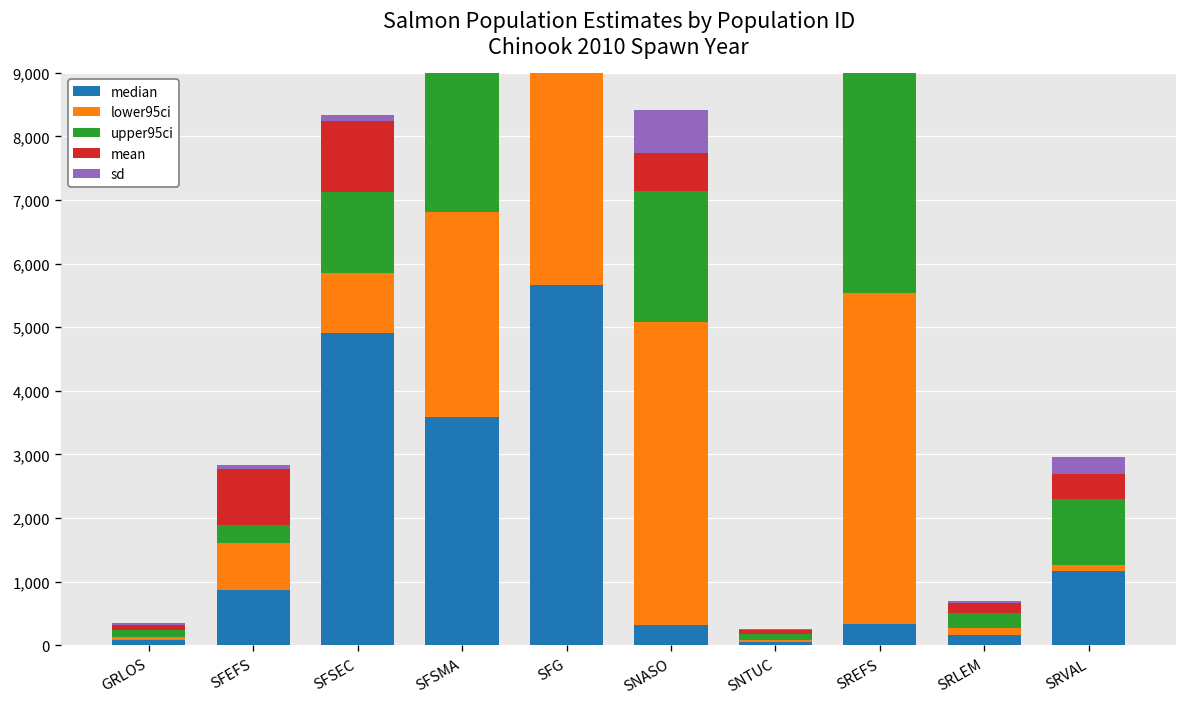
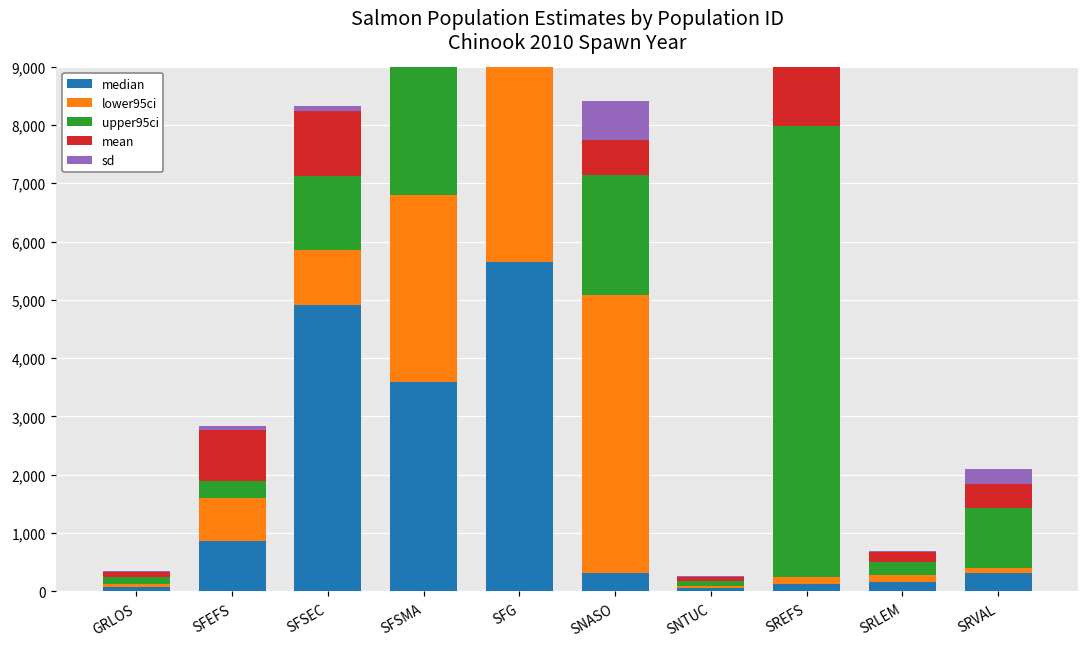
  {
    "median": {
      "GRLOS": "100",
      "SFEFS": "900",
      "SFSEC": "4,900",
      "SFSMA": "3,600",
      "SFG": "5,700",
      "SNASO": "300",
      "SNTUC": "100",
-     "SREFS": "300",
+     "SREFS": "100",
      "SRLEM": "200",
-     "SRVAL": "1,200"
+     "SRVAL": "300"
    },
    "lower95ci": {
      "SFEFS": "700",
      "SFSEC": "900",
      "SFSMA": "3,200",
      "SNASO": "4,800",
-     "SREFS": "5,200",
+     "SREFS": "100",
      "SRLEM": "100",
      "SRVAL": "100"
    },
    "upper95ci": {
      "GRLOS": "100",
      "SFEFS": "300",
      "SFSEC": "1,300",
      "SNASO": "2,100",
      "SNTUC": "100",
      "SRLEM": "200",
      "SRVAL": "1,000"
    },
    "mean": {
      "GRLOS": "100",
      "SFEFS": "900",
      "SFSEC": "1,100",
      "SNASO": "600",
      "SNTUC": "100",
      "SRLEM": "200",
      "SRVAL": "400"
    },
    "sd": {
      "SFEFS": "100",
      "SFSEC": "100",
      "SNASO": "700",
      "SRVAL": "300"
    }
  }
